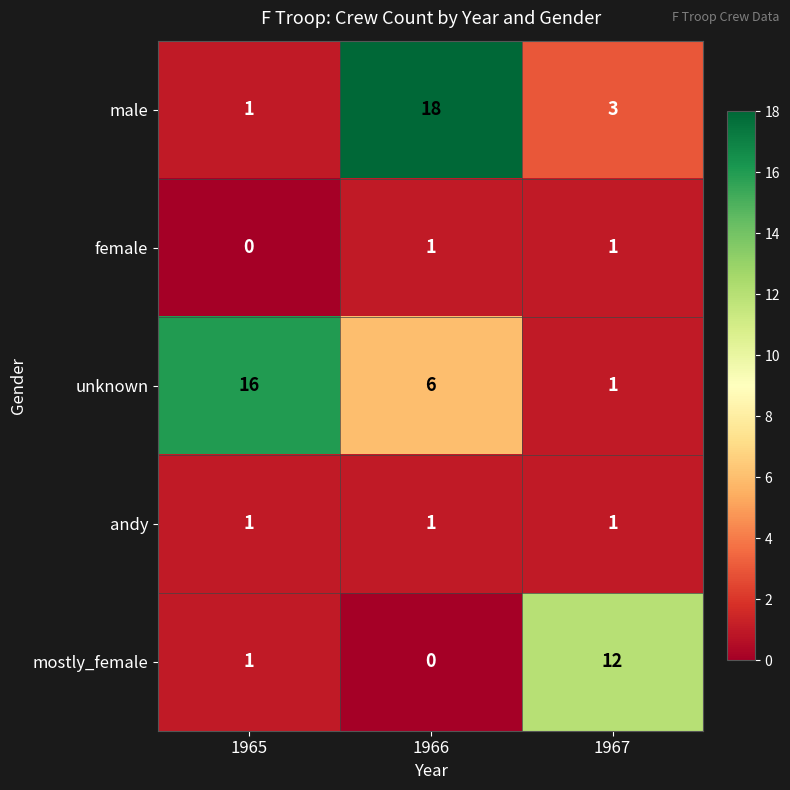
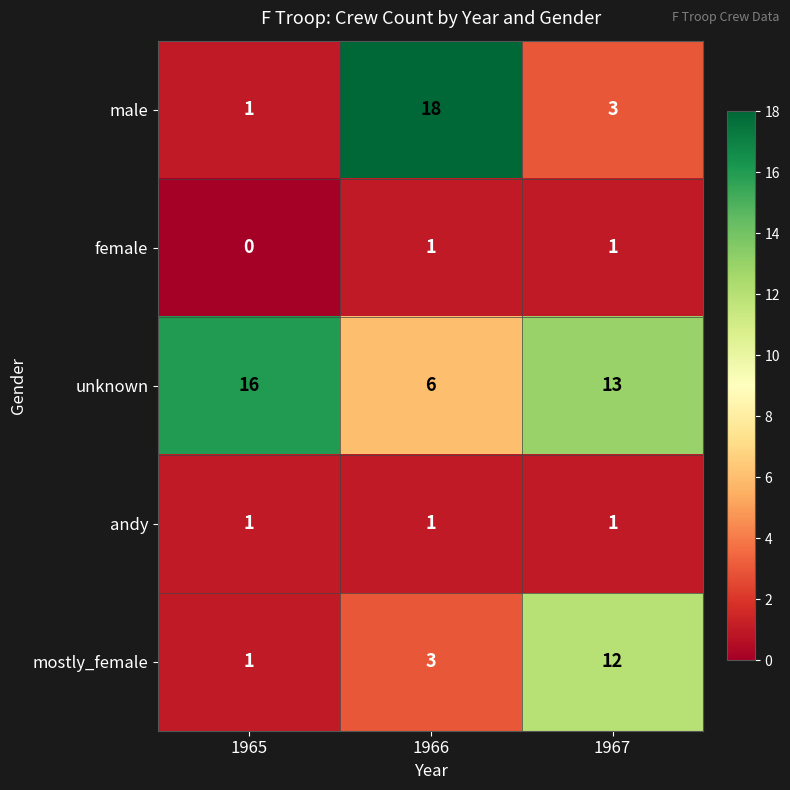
  {
    "male": {
      "1965": 1,
      "1966": 18,
      "1967": 3
    },
    "female": {
      "1965": 0,
      "1966": 1,
      "1967": 1
    },
    "unknown": {
      "1965": 16,
      "1966": 6,
-     "1967": 1
+     "1967": 13
    },
    "andy": {
      "1965": 1,
      "1966": 1,
      "1967": 1
    },
    "mostly_female": {
      "1965": 1,
-     "1966": 0,
+     "1966": 3,
      "1967": 12
    }
  }
